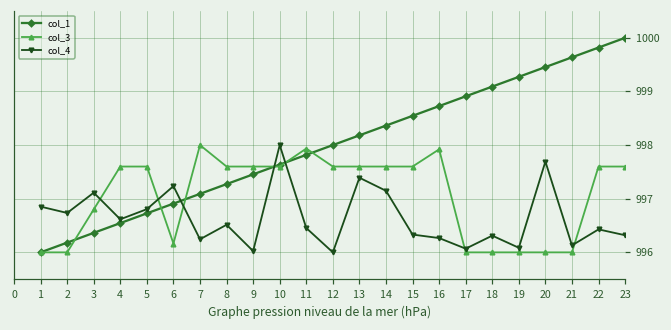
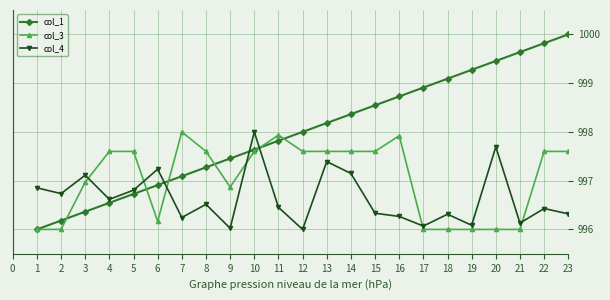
  {
    "col_3": {
      "2": 996.0,
-     "3": 996.8,
+     "3": 997.0,
      "4": 997.6,
      "5": 997.6,
      "6": 996.2,
      "7": 998.0,
      "8": 997.6,
-     "9": 997.6,
+     "9": 996.9,
      "11": 997.9,
      "12": 997.6,
      "13": 997.6,
      "14": 997.6,
      "15": 997.6,
      "16": 997.9,
      "17": 996.0,
      "18": 996.0,
      "19": 996.0,
      "20": 996.0,
      "21": 996.0,
      "22": 997.6,
      "23": 997.6
    }
  }
